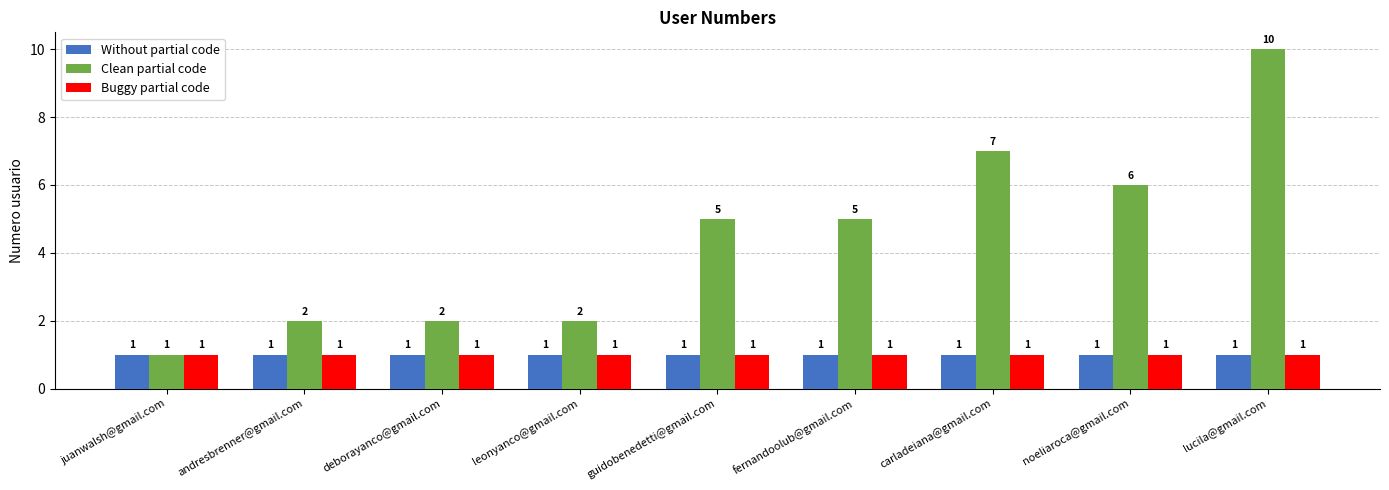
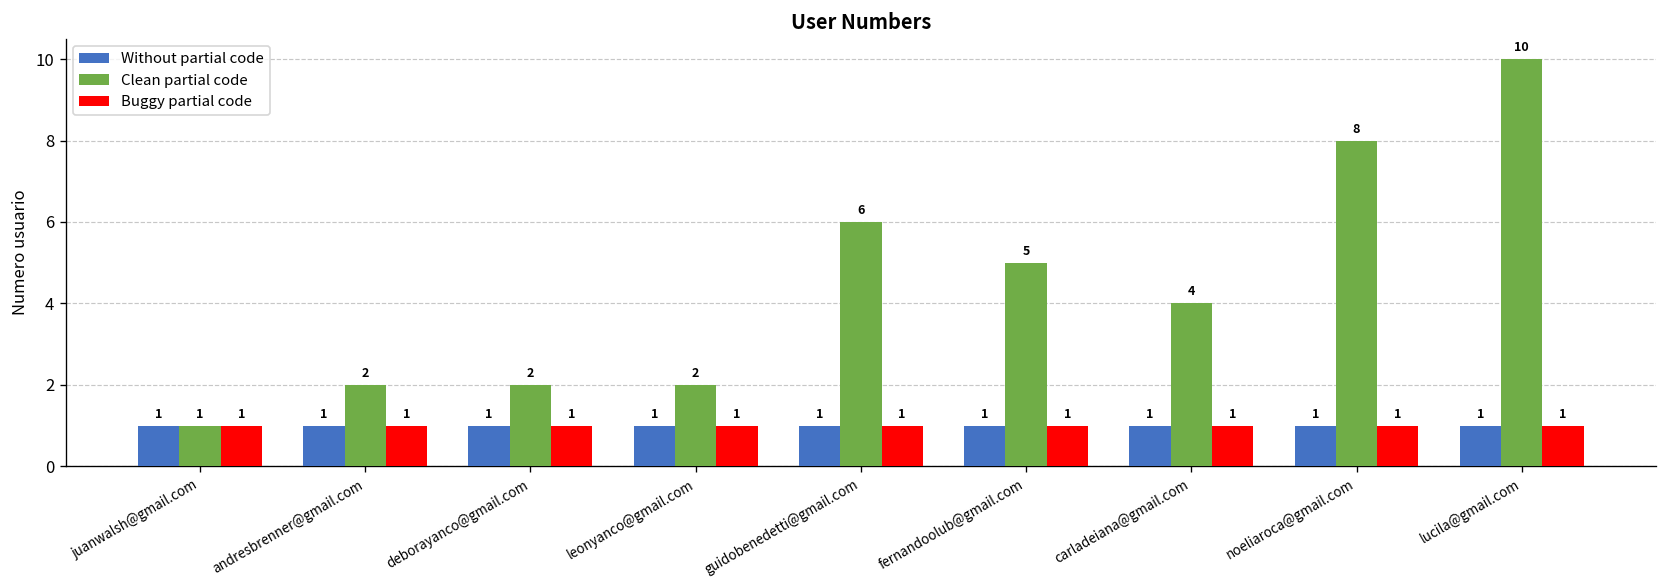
  {
    "Without partial code": {
      "juanwalsh@gmail.com": 1,
      "andresbrenner@gmail.com": 1,
      "deborayanco@gmail.com": 1,
      "leonyanco@gmail.com": 1,
      "guidobenedetti@gmail.com": 1,
      "fernandoolub@gmail.com": 1,
      "carladeiana@gmail.com": 1,
      "noeliaroca@gmail.com": 1,
      "lucila@gmail.com": 1
    },
    "Clean partial code": {
      "juanwalsh@gmail.com": 1,
      "andresbrenner@gmail.com": 2,
      "deborayanco@gmail.com": 2,
      "leonyanco@gmail.com": 2,
-     "guidobenedetti@gmail.com": 5,
+     "guidobenedetti@gmail.com": 6,
      "fernandoolub@gmail.com": 5,
-     "carladeiana@gmail.com": 7,
-     "noeliaroca@gmail.com": 6,
+     "carladeiana@gmail.com": 4,
+     "noeliaroca@gmail.com": 8,
      "lucila@gmail.com": 10
    },
    "Buggy partial code": {
      "juanwalsh@gmail.com": 1,
      "andresbrenner@gmail.com": 1,
      "deborayanco@gmail.com": 1,
      "leonyanco@gmail.com": 1,
      "guidobenedetti@gmail.com": 1,
      "fernandoolub@gmail.com": 1,
      "carladeiana@gmail.com": 1,
      "noeliaroca@gmail.com": 1,
      "lucila@gmail.com": 1
    }
  }
